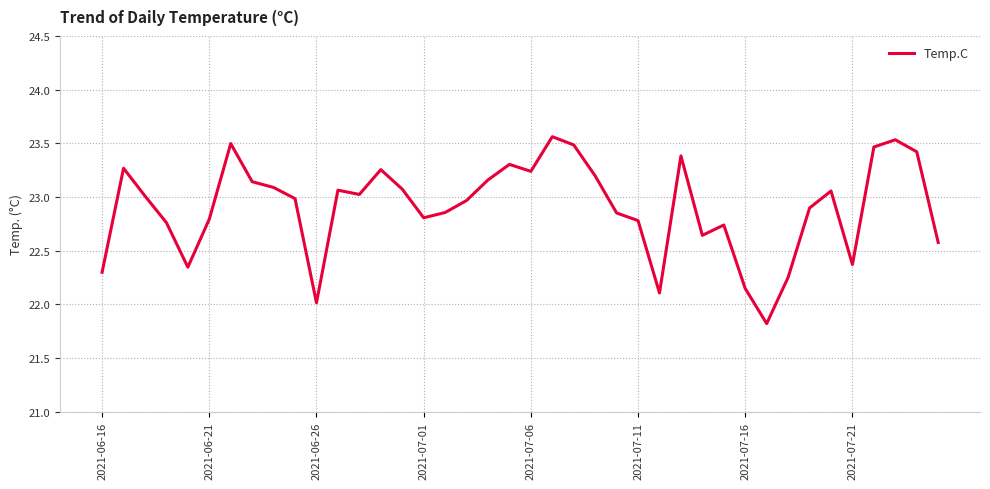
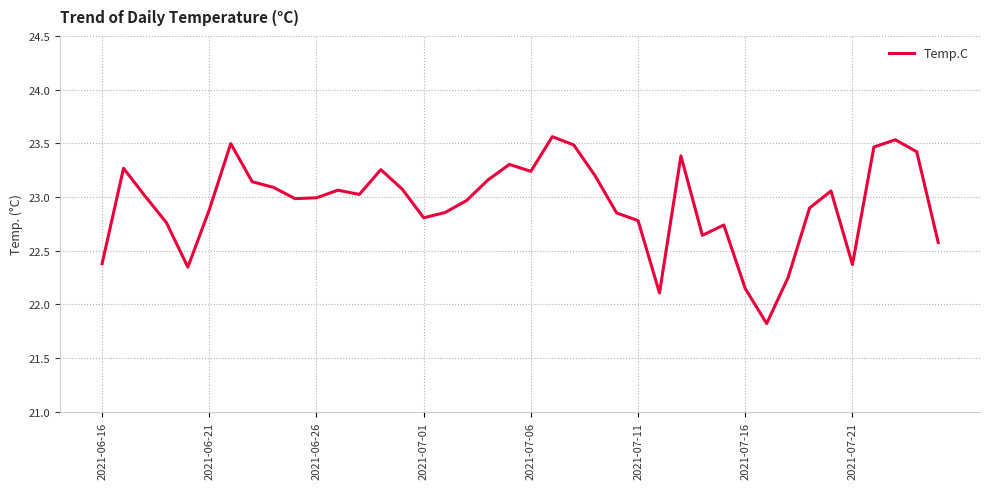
  {
-   "2021-06-16": 22.30,
-   "2021-06-21": 22.79,
-   "2021-06-26": 22.02,
+   "2021-06-16": 22.38,
+   "2021-06-21": 22.88,
+   "2021-06-26": 22.99,
    "2021-07-01": 22.81,
    "2021-07-06": 23.24,
    "2021-07-11": 22.78,
    "2021-07-16": 22.15,
    "2021-07-21": 22.37
  }
